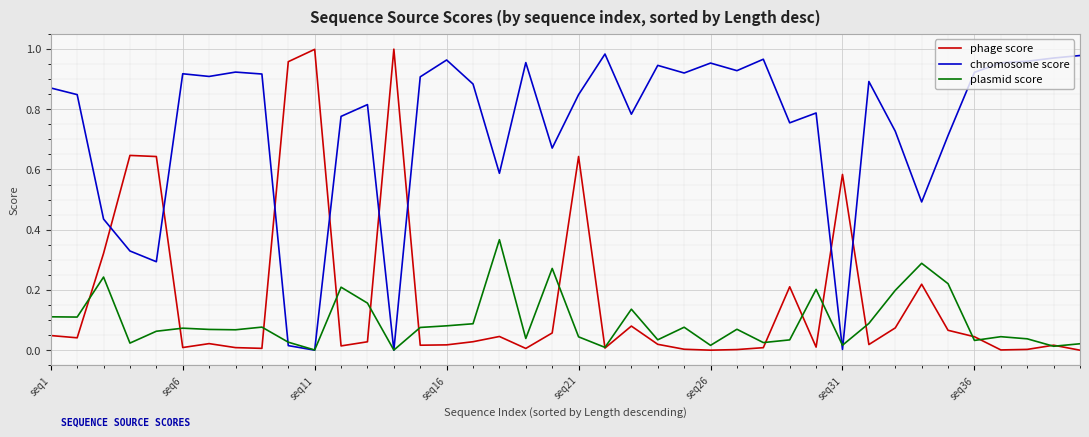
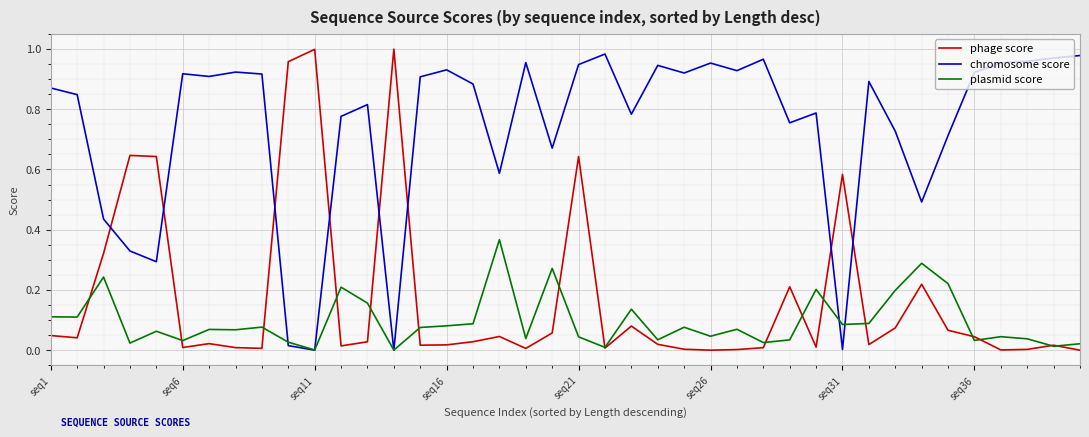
  {
    "phage score": {
      "seq1": 0.05,
      "seq6": 0.01,
      "seq11": 1.00,
      "seq16": 0.02,
      "seq21": 0.64,
      "seq26": 0.00,
      "seq31": 0.58,
      "seq36": 0.04
    },
    "chromosome score": {
      "seq1": 0.87,
      "seq6": 0.92,
-     "seq16": 0.96,
-     "seq21": 0.85,
+     "seq16": 0.93,
+     "seq21": 0.95,
      "seq26": 0.95,
      "seq31": 0.00
    },
    "plasmid score": {
      "seq1": 0.11,
-     "seq6": 0.07,
+     "seq6": 0.03,
      "seq16": 0.08,
      "seq21": 0.04,
-     "seq26": 0.02,
-     "seq31": 0.02,
+     "seq26": 0.05,
+     "seq31": 0.09,
      "seq36": 0.03
    }
  }
